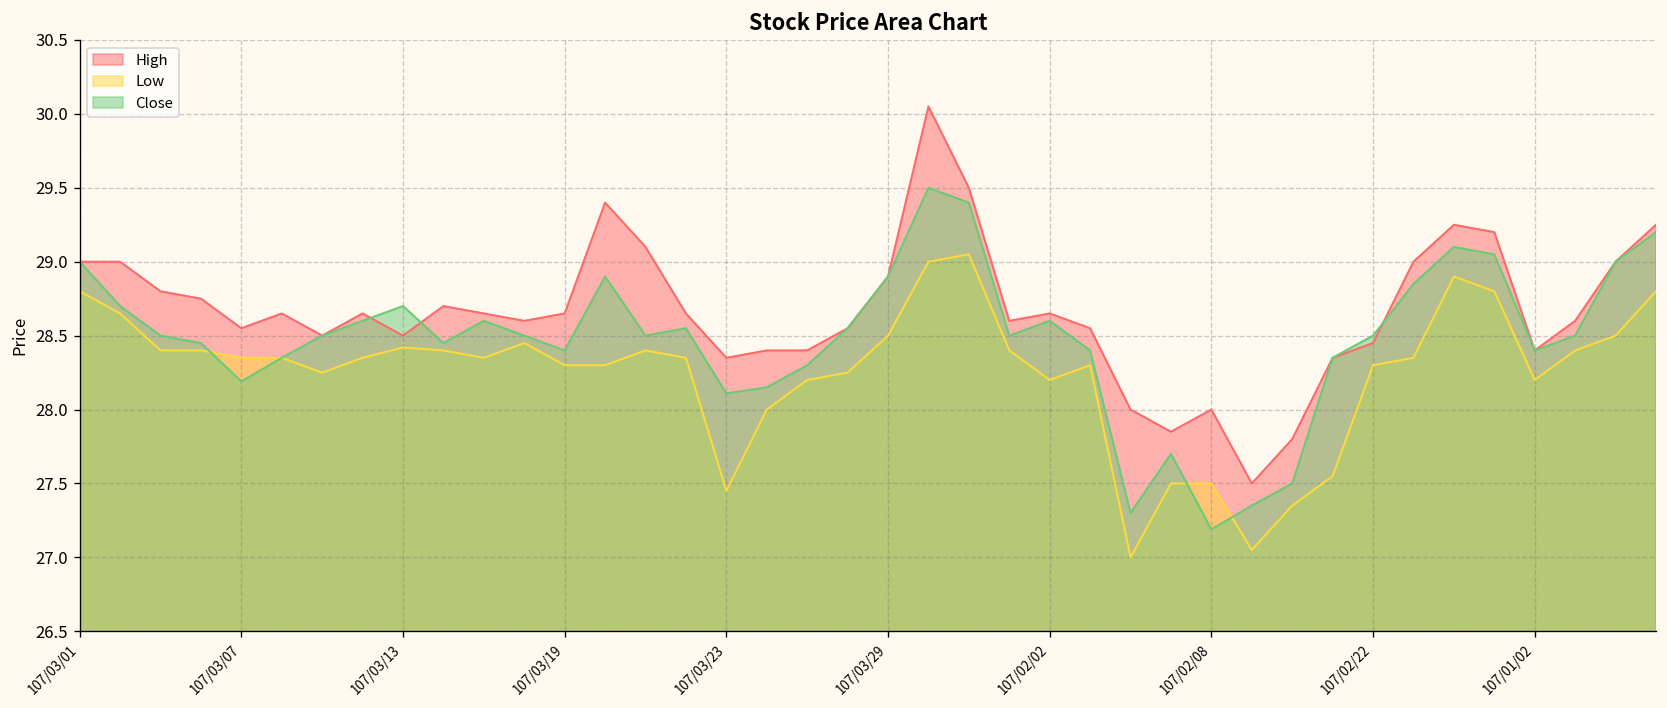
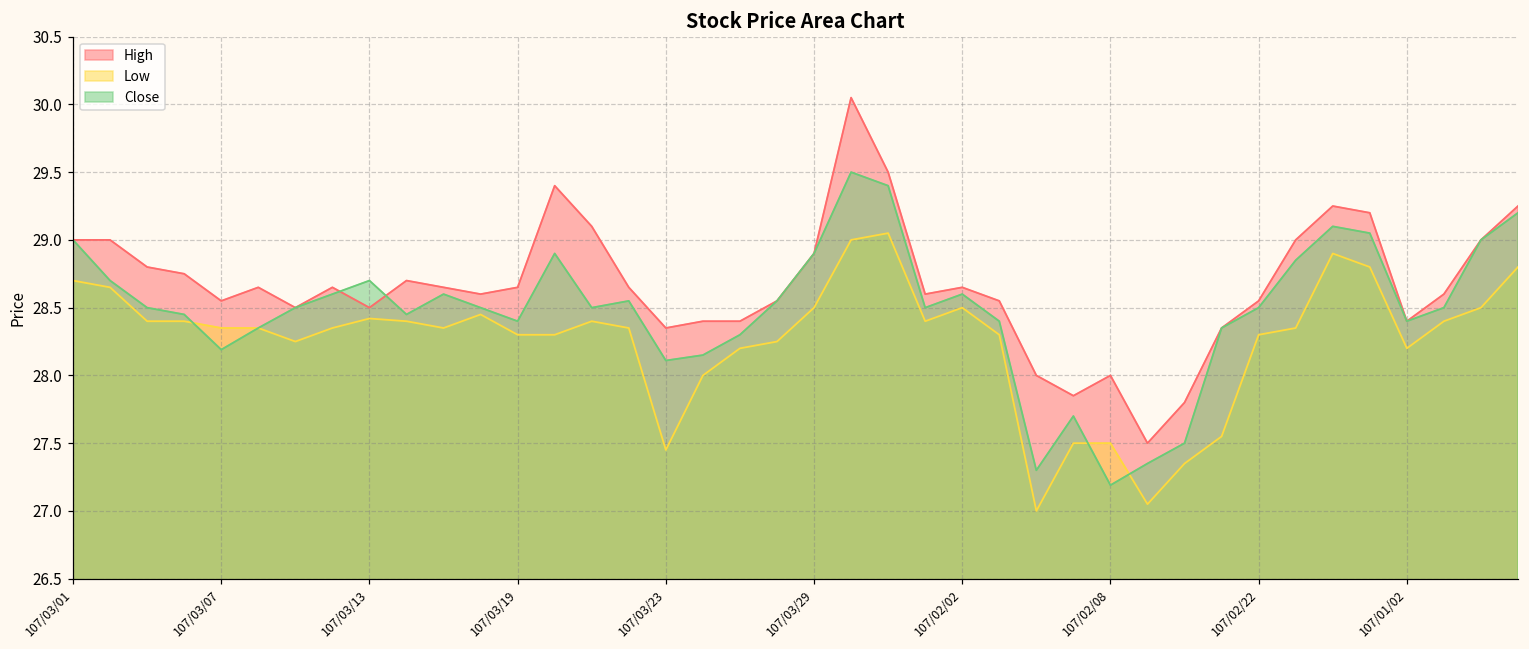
  {
    "High": {
      "107/03/07": 28.55,
      "107/03/13": 28.50,
      "107/03/19": 28.65,
      "107/03/23": 28.35,
      "107/02/02": 28.65,
      "107/02/08": 28.00,
-     "107/02/22": 28.45
+     "107/02/22": 28.55
    },
    "Low": {
-     "107/03/01": 28.8,
+     "107/03/01": 28.7,
      "107/03/07": 28.35,
      "107/03/13": 28.4,
      "107/03/19": 28.3,
      "107/03/23": 27.45,
      "107/03/29": 28.5,
-     "107/02/02": 28.2,
+     "107/02/02": 28.5,
      "107/02/08": 27.5,
      "107/02/22": 28.3,
      "107/01/02": 28.2
    },
    "Close": {
      "107/03/07": 28.19,
      "107/03/13": 28.70,
      "107/03/19": 28.40,
      "107/03/23": 28.11,
      "107/02/02": 28.60,
      "107/02/08": 27.19,
      "107/02/22": 28.50
    }
  }
